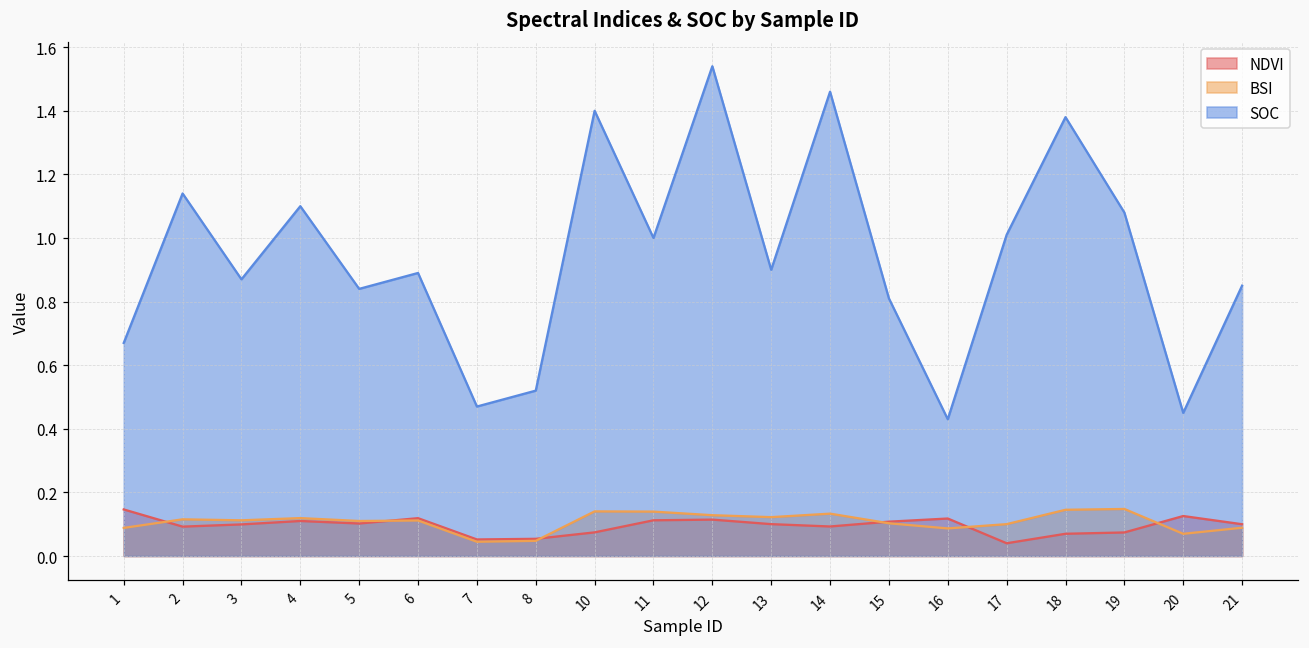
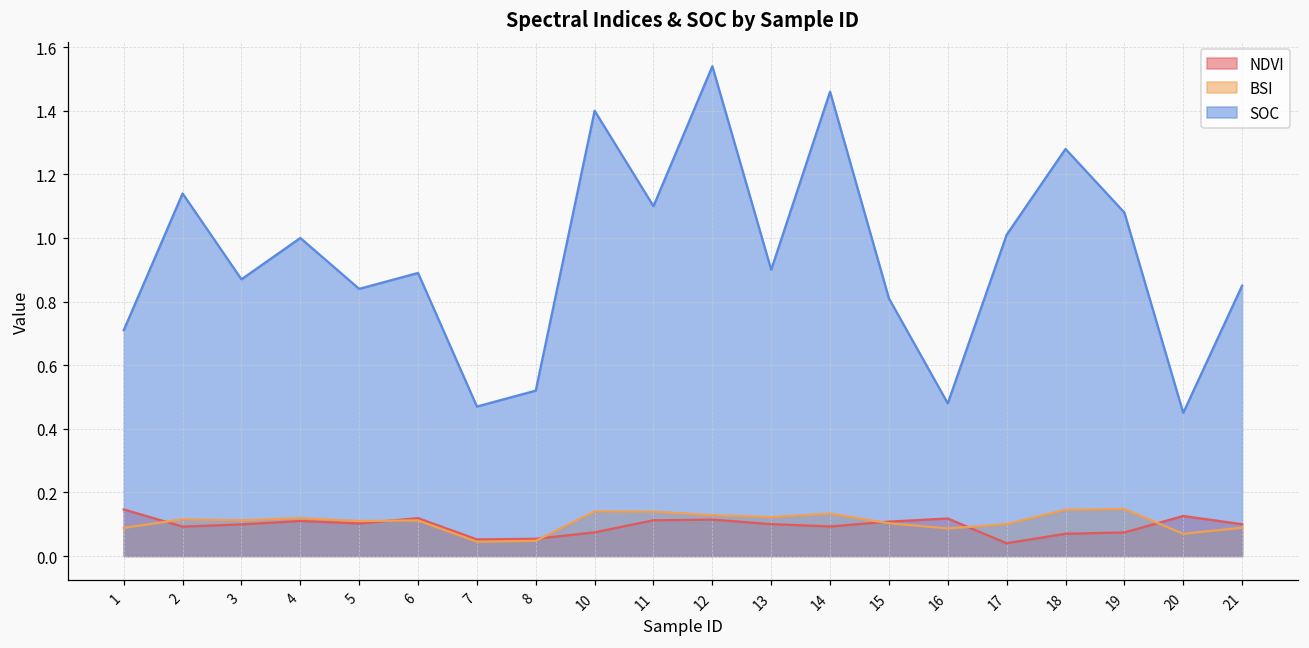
  {
    "SOC": {
-     "1": 0.67,
+     "1": 0.71,
      "2": 1.14,
      "3": 0.87,
-     "4": 1.1,
+     "4": 1.0,
      "5": 0.84,
      "6": 0.89,
      "7": 0.47,
      "8": 0.52,
      "10": 1.40,
-     "11": 1.0,
+     "11": 1.1,
      "12": 1.54,
      "13": 0.90,
      "14": 1.46,
      "15": 0.81,
-     "16": 0.43,
+     "16": 0.48,
      "17": 1.01,
-     "18": 1.38,
+     "18": 1.28,
      "19": 1.08,
      "20": 0.45,
      "21": 0.85
    }
  }
